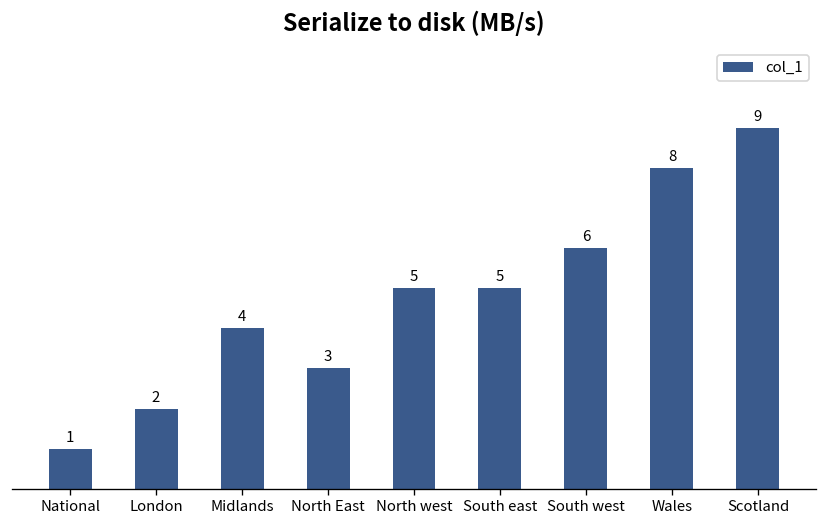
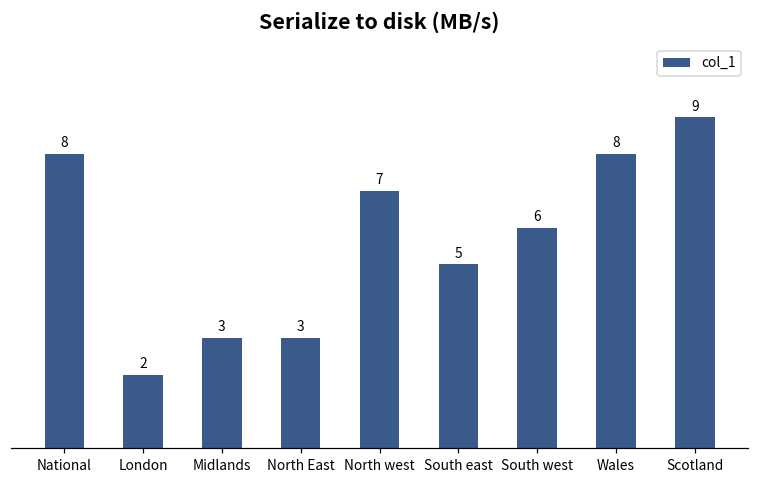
  {
-   "National": 1,
+   "National": 8,
    "London": 2,
-   "Midlands": 4,
+   "Midlands": 3,
    "North East": 3,
-   "North west": 5,
+   "North west": 7,
    "South east": 5,
    "South west": 6,
    "Wales": 8,
    "Scotland": 9
  }
